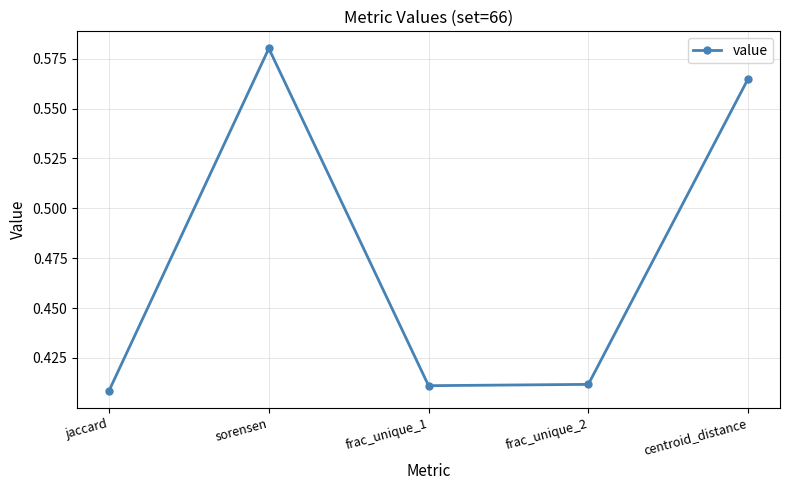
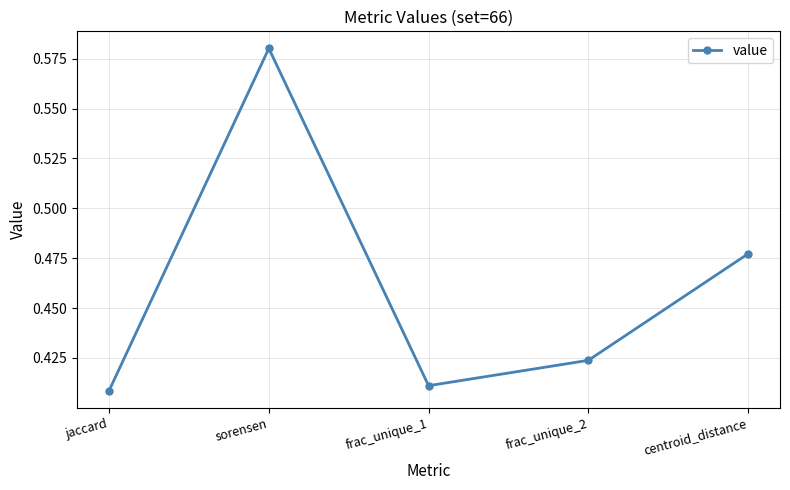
  {
    "jaccard": 0.409,
    "sorensen": 0.580,
    "frac_unique_1": 0.411,
-   "frac_unique_2": 0.412,
-   "centroid_distance": 0.565
+   "frac_unique_2": 0.424,
+   "centroid_distance": 0.477
  }
